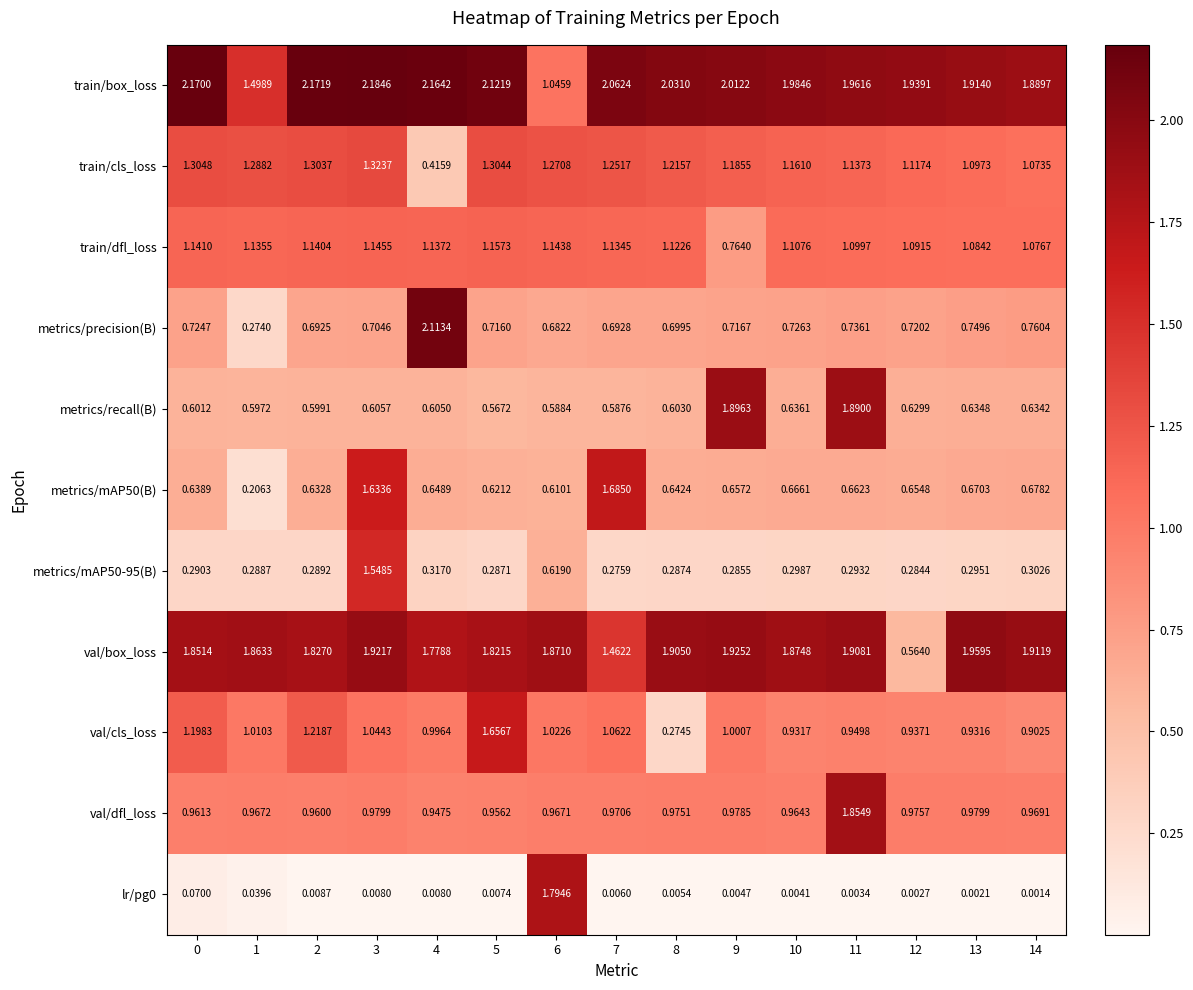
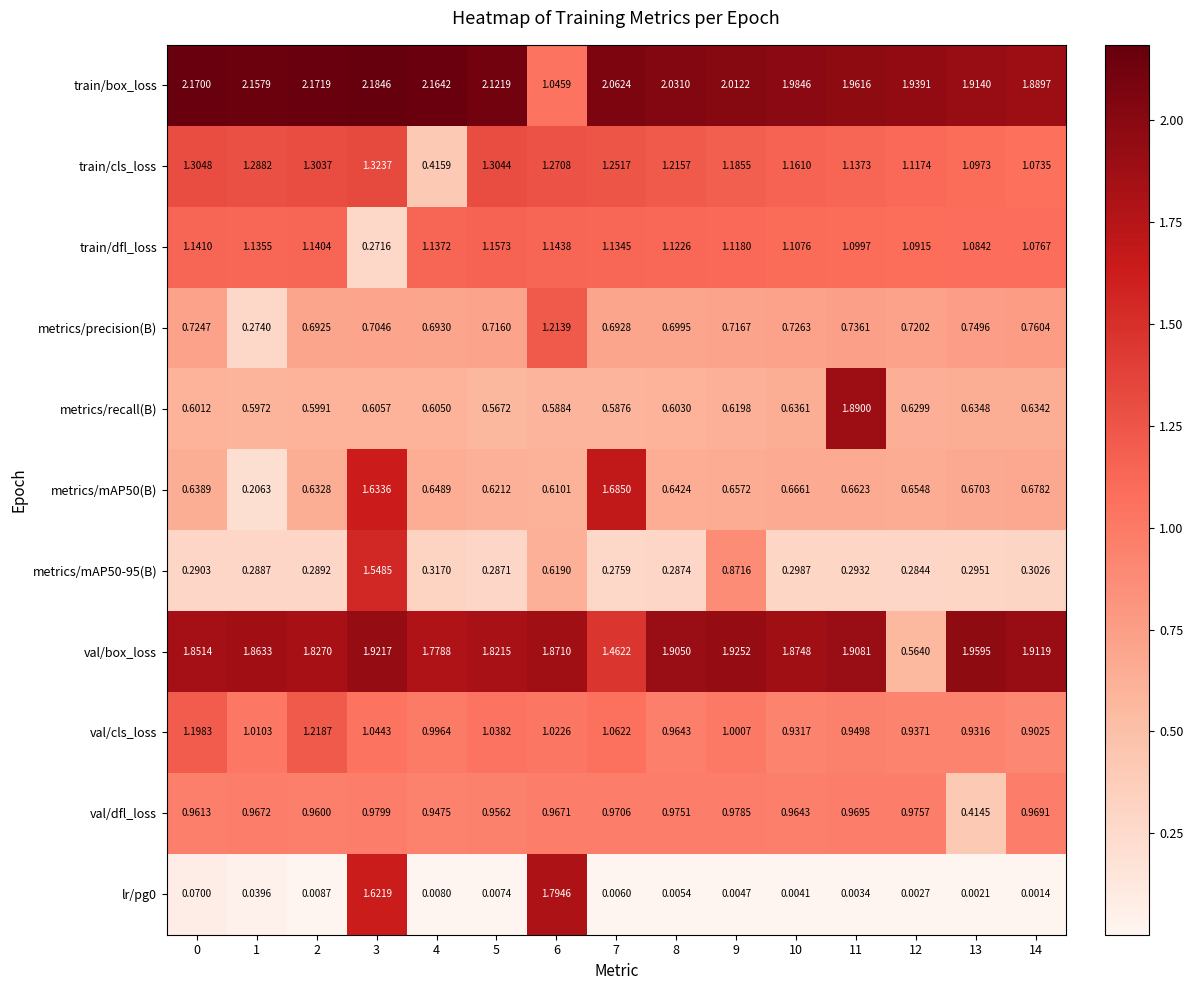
  {
    "train/box_loss": {
      "0": 2.1700,
-     "1": 1.4989,
+     "1": 2.1579,
      "2": 2.1719,
      "3": 2.1846,
      "4": 2.1642,
      "5": 2.1219,
      "6": 1.0459,
      "7": 2.0624,
      "8": 2.0310,
      "9": 2.0122,
      "10": 1.9846,
      "11": 1.9616,
      "12": 1.9391,
      "13": 1.9140,
      "14": 1.8897
    },
    "train/cls_loss": {
      "0": 1.3048,
      "1": 1.2882,
      "2": 1.3037,
      "3": 1.3237,
      "4": 0.4159,
      "5": 1.3044,
      "6": 1.2708,
      "7": 1.2517,
      "8": 1.2157,
      "9": 1.1855,
      "10": 1.1610,
      "11": 1.1373,
      "12": 1.1174,
      "13": 1.0973,
      "14": 1.0735
    },
    "train/dfl_loss": {
      "0": 1.1410,
      "1": 1.1355,
      "2": 1.1404,
-     "3": 1.1455,
+     "3": 0.2716,
      "4": 1.1372,
      "5": 1.1573,
      "6": 1.1438,
      "7": 1.1345,
      "8": 1.1226,
-     "9": 0.7640,
+     "9": 1.1180,
      "10": 1.1076,
      "11": 1.0997,
      "12": 1.0915,
      "13": 1.0842,
      "14": 1.0767
    },
    "metrics/precision(B)": {
      "0": 0.7247,
      "1": 0.2740,
      "2": 0.6925,
      "3": 0.7046,
-     "4": 2.1134,
+     "4": 0.6930,
      "5": 0.7160,
-     "6": 0.6822,
+     "6": 1.2139,
      "7": 0.6928,
      "8": 0.6995,
      "9": 0.7167,
      "10": 0.7263,
      "11": 0.7361,
      "12": 0.7202,
      "13": 0.7496,
      "14": 0.7604
    },
    "metrics/recall(B)": {
      "0": 0.6012,
      "1": 0.5972,
      "2": 0.5991,
      "3": 0.6057,
      "4": 0.6050,
      "5": 0.5672,
      "6": 0.5884,
      "7": 0.5876,
      "8": 0.6030,
-     "9": 1.8963,
+     "9": 0.6198,
      "10": 0.6361,
      "11": 1.8900,
      "12": 0.6299,
      "13": 0.6348,
      "14": 0.6342
    },
    "metrics/mAP50(B)": {
      "0": 0.6389,
      "1": 0.2063,
      "2": 0.6328,
      "3": 1.6336,
      "4": 0.6489,
      "5": 0.6212,
      "6": 0.6101,
      "7": 1.6850,
      "8": 0.6424,
      "9": 0.6572,
      "10": 0.6661,
      "11": 0.6623,
      "12": 0.6548,
      "13": 0.6703,
      "14": 0.6782
    },
    "metrics/mAP50-95(B)": {
      "0": 0.2903,
      "1": 0.2887,
      "2": 0.2892,
      "3": 1.5485,
      "4": 0.3170,
      "5": 0.2871,
      "6": 0.6190,
      "7": 0.2759,
      "8": 0.2874,
-     "9": 0.2855,
+     "9": 0.8716,
      "10": 0.2987,
      "11": 0.2932,
      "12": 0.2844,
      "13": 0.2951,
      "14": 0.3026
    },
    "val/box_loss": {
      "0": 1.8514,
      "1": 1.8633,
      "2": 1.8270,
      "3": 1.9217,
      "4": 1.7788,
      "5": 1.8215,
      "6": 1.8710,
      "7": 1.4622,
      "8": 1.9050,
      "9": 1.9252,
      "10": 1.8748,
      "11": 1.9081,
      "12": 0.5640,
      "13": 1.9595,
      "14": 1.9119
    },
    "val/cls_loss": {
      "0": 1.1983,
      "1": 1.0103,
      "2": 1.2187,
      "3": 1.0443,
      "4": 0.9964,
-     "5": 1.6567,
+     "5": 1.0382,
      "6": 1.0226,
      "7": 1.0622,
-     "8": 0.2745,
+     "8": 0.9643,
      "9": 1.0007,
      "10": 0.9317,
      "11": 0.9498,
      "12": 0.9371,
      "13": 0.9316,
      "14": 0.9025
    },
    "val/dfl_loss": {
      "0": 0.9613,
      "1": 0.9672,
      "2": 0.9600,
      "3": 0.9799,
      "4": 0.9475,
      "5": 0.9562,
      "6": 0.9671,
      "7": 0.9706,
      "8": 0.9751,
      "9": 0.9785,
      "10": 0.9643,
-     "11": 1.8549,
+     "11": 0.9695,
      "12": 0.9757,
-     "13": 0.9799,
+     "13": 0.4145,
      "14": 0.9691
    },
    "lr/pg0": {
      "0": 0.0700,
      "1": 0.0396,
      "2": 0.0087,
-     "3": 0.0080,
+     "3": 1.6219,
      "4": 0.0080,
      "5": 0.0074,
      "6": 1.7946,
      "7": 0.0060,
      "8": 0.0054,
      "9": 0.0047,
      "10": 0.0041,
      "11": 0.0034,
      "12": 0.0027,
      "13": 0.0021,
      "14": 0.0014
    }
  }
